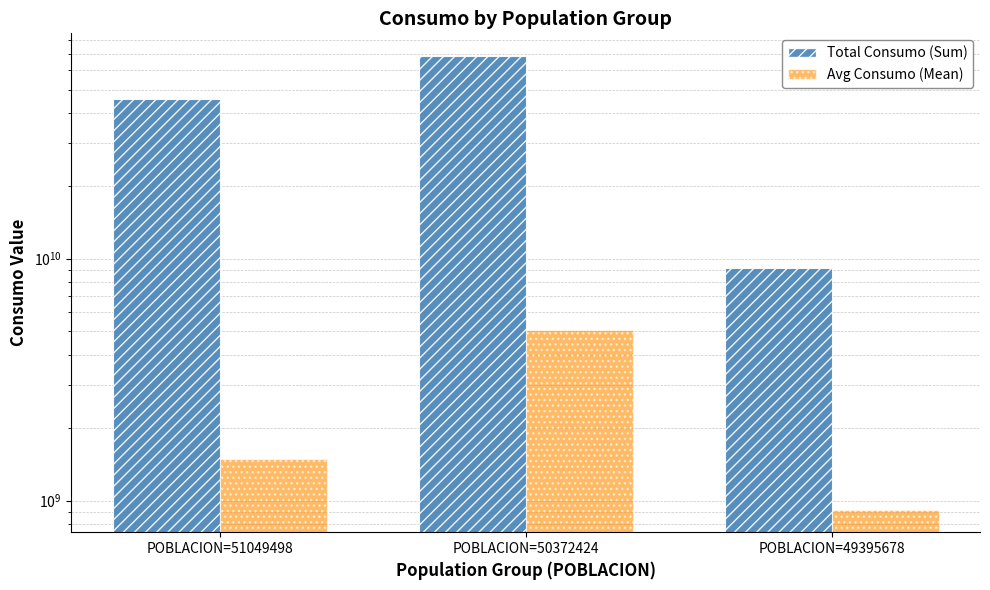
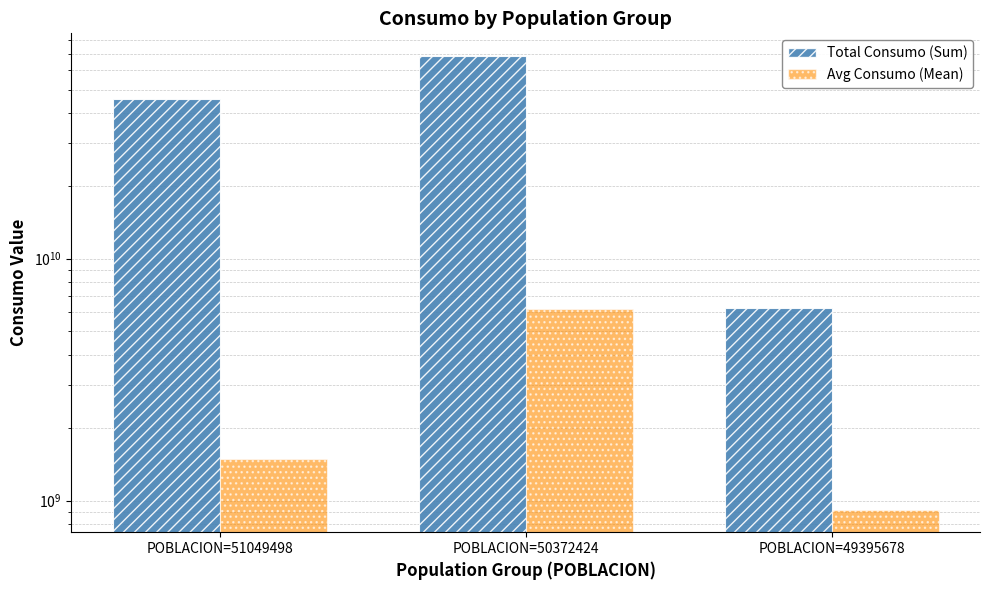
  {
    "Total Consumo (Sum)": {
      "POBLACION=51049498": 46000000000,
      "POBLACION=50372424": 69000000000,
-     "POBLACION=49395678": 9200000000
+     "POBLACION=49395678": 6200000000
    },
    "Avg Consumo (Mean)": {
      "POBLACION=51049498": 1500000000,
-     "POBLACION=50372424": 5100000000,
+     "POBLACION=50372424": 6200000000,
      "POBLACION=49395678": 920000000
    }
  }
